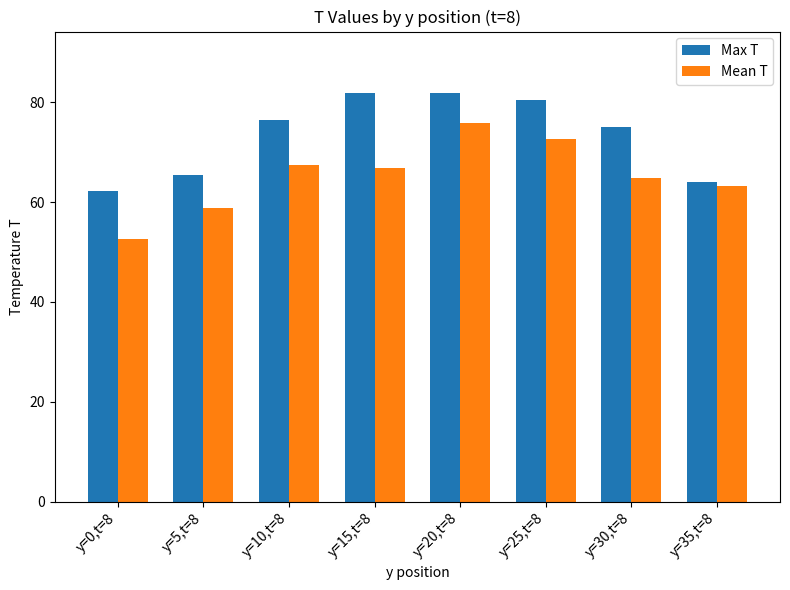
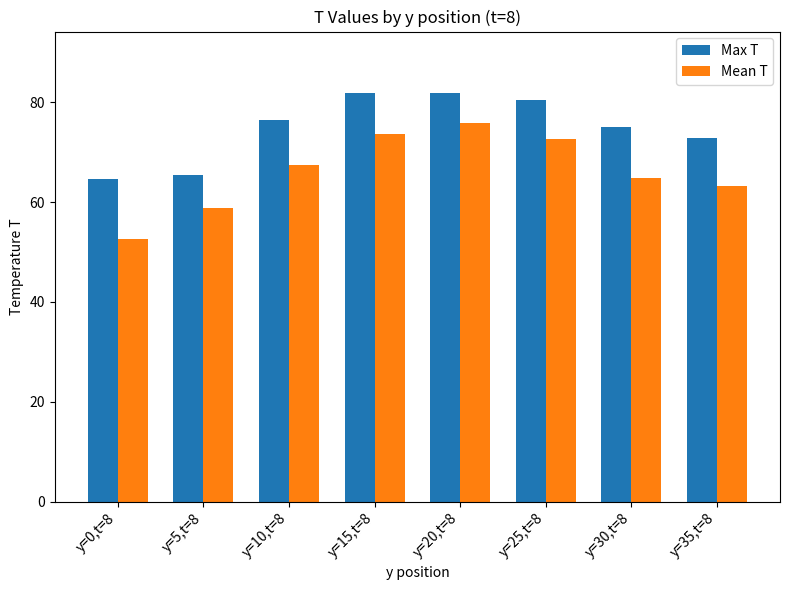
  {
    "Max T": {
-     "y=0,t=8": 62,
+     "y=0,t=8": 65,
      "y=5,t=8": 65,
      "y=10,t=8": 76,
      "y=15,t=8": 82,
      "y=20,t=8": 82,
      "y=25,t=8": 80,
      "y=30,t=8": 75,
-     "y=35,t=8": 64
+     "y=35,t=8": 73
    },
    "Mean T": {
      "y=0,t=8": 53,
      "y=5,t=8": 59,
      "y=10,t=8": 67,
-     "y=15,t=8": 67,
+     "y=15,t=8": 74,
      "y=20,t=8": 76,
      "y=25,t=8": 73,
      "y=30,t=8": 65,
      "y=35,t=8": 63
    }
  }
